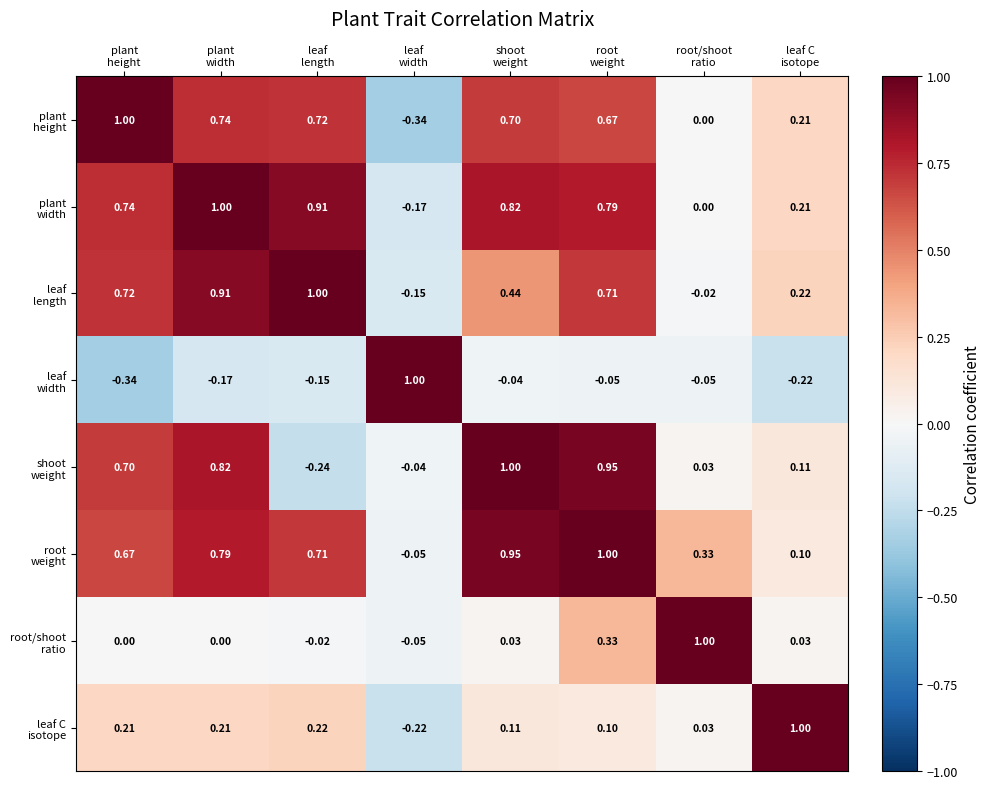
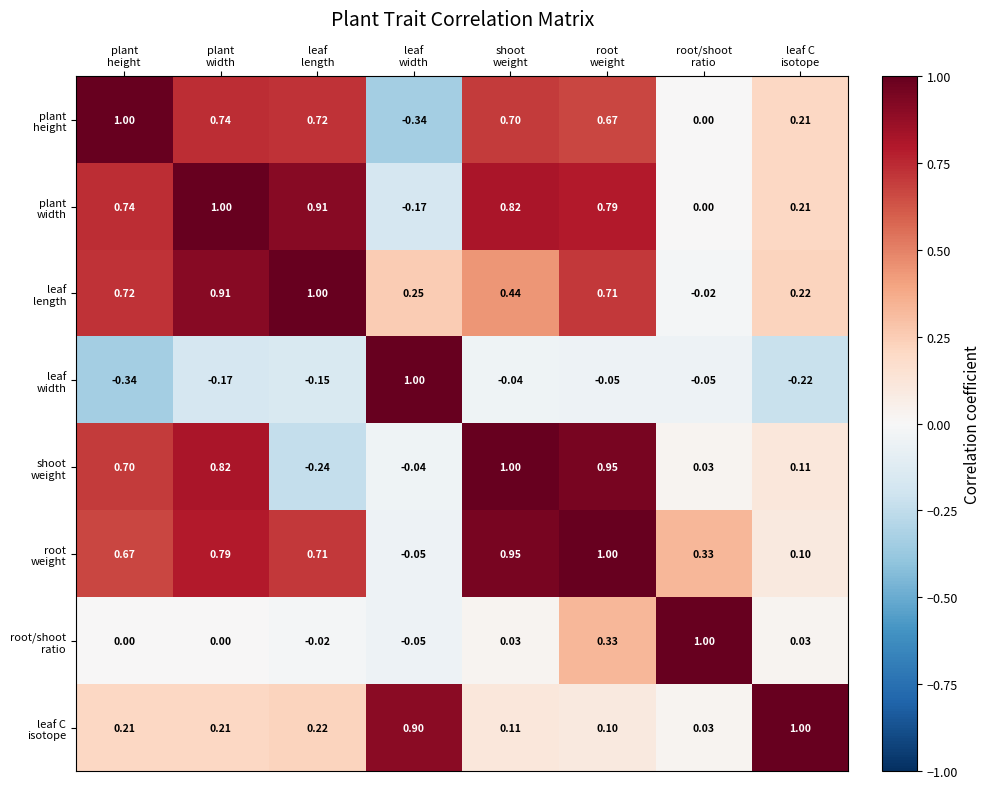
  {
    "plant height": {
      "plant height": 1.00,
      "plant width": 0.74,
      "leaf length": 0.72,
      "leaf width": -0.34,
      "shoot weight": 0.70,
      "root weight": 0.67,
      "root/shoot ratio": 0.00,
      "leaf C isotope": 0.21
    },
    "plant width": {
      "plant height": 0.74,
      "plant width": 1.00,
      "leaf length": 0.91,
      "leaf width": -0.17,
      "shoot weight": 0.82,
      "root weight": 0.79,
      "root/shoot ratio": 0.00,
      "leaf C isotope": 0.21
    },
    "leaf length": {
      "plant height": 0.72,
      "plant width": 0.91,
      "leaf length": 1.00,
-     "leaf width": -0.15,
+     "leaf width": 0.25,
      "shoot weight": 0.44,
      "root weight": 0.71,
      "root/shoot ratio": -0.02,
      "leaf C isotope": 0.22
    },
    "leaf width": {
      "plant height": -0.34,
      "plant width": -0.17,
      "leaf length": -0.15,
      "leaf width": 1.00,
      "shoot weight": -0.04,
      "root weight": -0.05,
      "root/shoot ratio": -0.05,
      "leaf C isotope": -0.22
    },
    "shoot weight": {
      "plant height": 0.70,
      "plant width": 0.82,
      "leaf length": -0.24,
      "leaf width": -0.04,
      "shoot weight": 1.00,
      "root weight": 0.95,
      "root/shoot ratio": 0.03,
      "leaf C isotope": 0.11
    },
    "root weight": {
      "plant height": 0.67,
      "plant width": 0.79,
      "leaf length": 0.71,
      "leaf width": -0.05,
      "shoot weight": 0.95,
      "root weight": 1.00,
      "root/shoot ratio": 0.33,
      "leaf C isotope": 0.10
    },
    "root/shoot ratio": {
      "plant height": 0.00,
      "plant width": 0.00,
      "leaf length": -0.02,
      "leaf width": -0.05,
      "shoot weight": 0.03,
      "root weight": 0.33,
      "root/shoot ratio": 1.00,
      "leaf C isotope": 0.03
    },
    "leaf C isotope": {
      "plant height": 0.21,
      "plant width": 0.21,
      "leaf length": 0.22,
-     "leaf width": -0.22,
+     "leaf width": 0.90,
      "shoot weight": 0.11,
      "root weight": 0.10,
      "root/shoot ratio": 0.03,
      "leaf C isotope": 1.00
    }
  }
